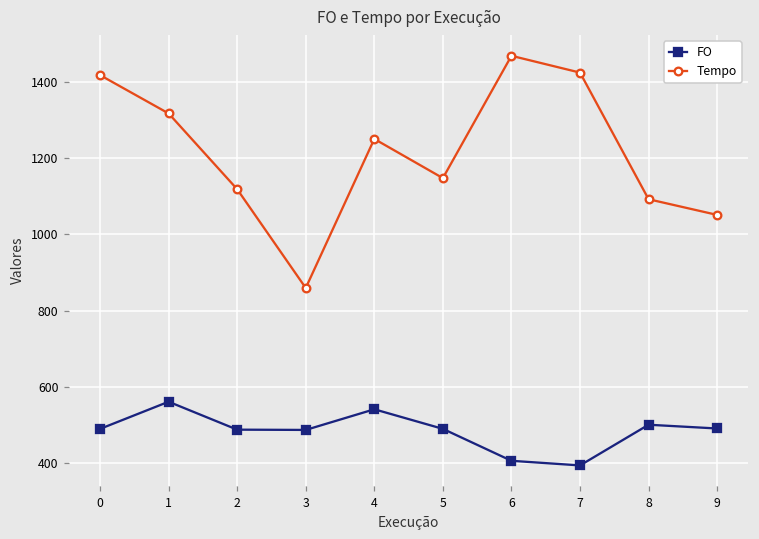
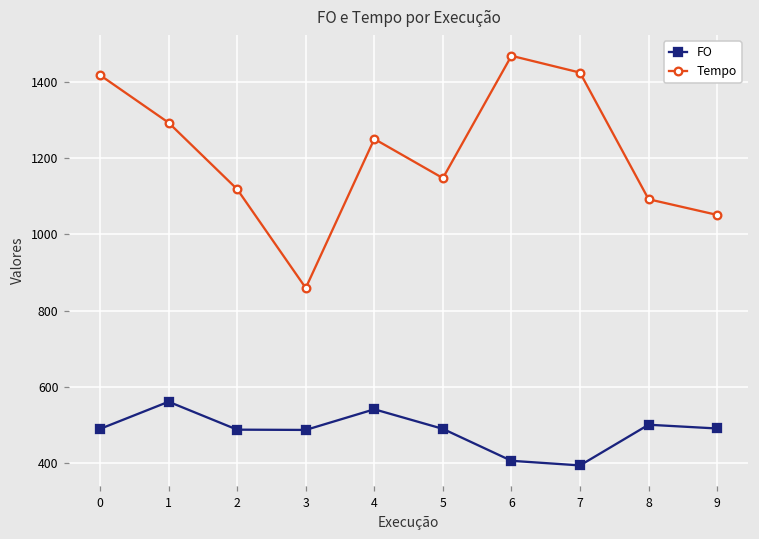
  {
    "FO": {
      "0": 490,
      "1": 560,
      "2": 490,
      "3": 490,
      "4": 540,
      "5": 490,
      "6": 410,
      "7": 390,
      "8": 500,
      "9": 490
    },
    "Tempo": {
      "0": 1420,
-     "1": 1320,
+     "1": 1290,
      "2": 1120,
      "3": 860,
      "4": 1250,
      "5": 1150,
      "6": 1470,
      "7": 1420,
      "8": 1090,
      "9": 1050
    }
  }
